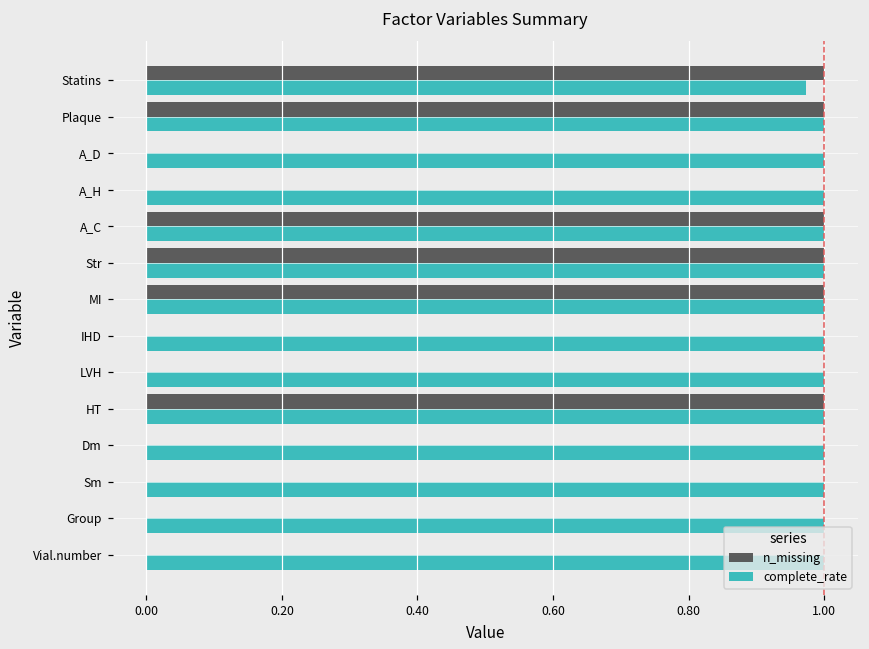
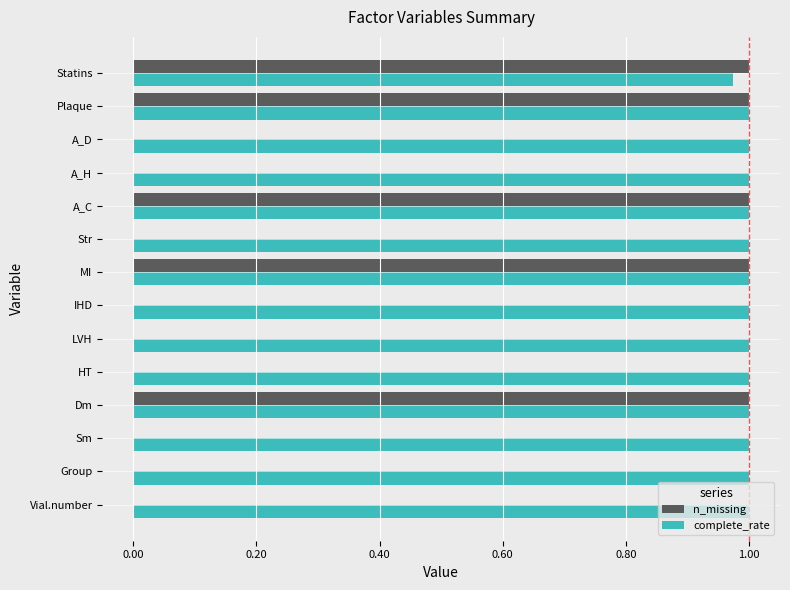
  {
    "n_missing": {
      "Statins": 1,
      "Plaque": 1,
      "A_D": 0,
      "A_H": 0,
      "A_C": 1,
-     "Str": 1,
+     "Str": 0,
      "MI": 1,
      "IHD": 0,
      "LVH": 0,
-     "HT": 1,
-     "Dm": 0,
+     "HT": 0,
+     "Dm": 1,
      "Sm": 0,
      "Group": 0,
      "Vial.number": 0
    },
    "complete_rate": {
      "Statins": 0.97,
      "Plaque": 1,
      "A_D": 1,
      "A_H": 1,
      "A_C": 1,
      "Str": 1,
      "MI": 1,
      "IHD": 1,
      "LVH": 1,
      "HT": 1,
      "Dm": 1,
      "Sm": 1,
      "Group": 1
    }
  }
